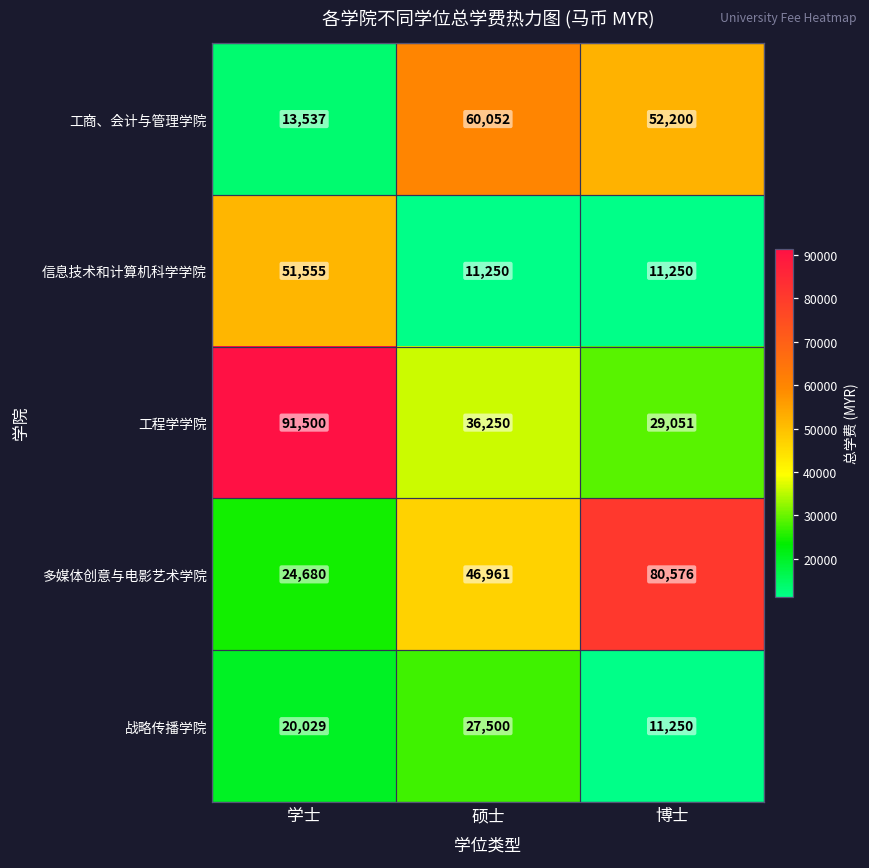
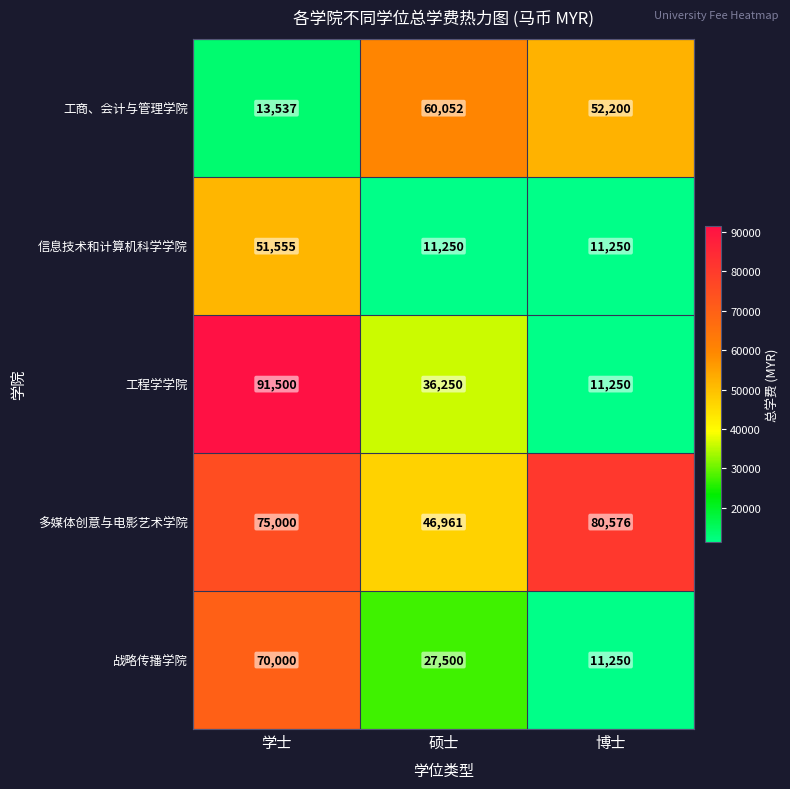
  {
    "工程学学院": {
-     "博士": "29,051"
+     "博士": "11,250"
    },
    "多媒体创意与电影艺术学院": {
-     "学士": "24,680"
+     "学士": "75,000"
    },
    "战略传播学院": {
-     "学士": "20,029"
+     "学士": "70,000"
    }
  }
